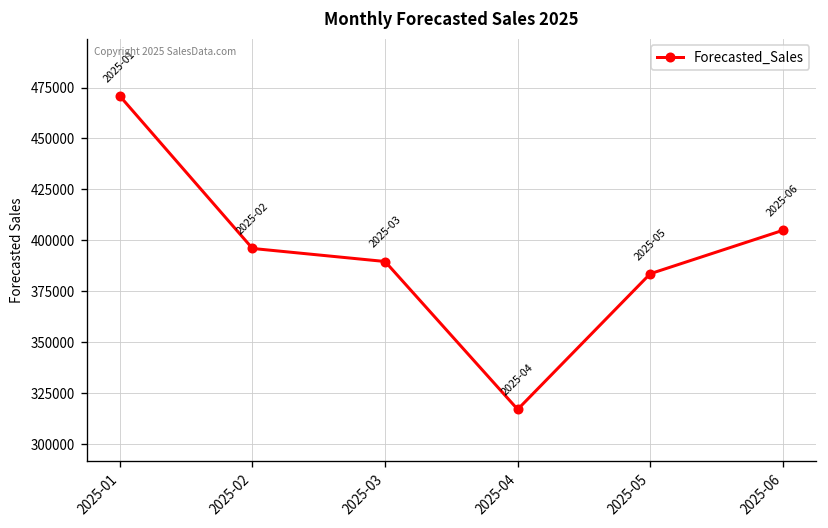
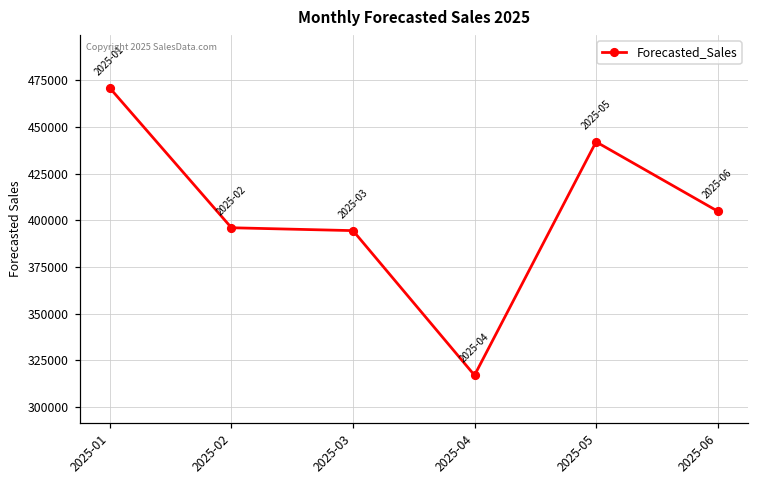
  {
-   "2025-03": 390000,
-   "2025-05": 384000
+   "2025-03": 394000,
+   "2025-05": 442000
  }
